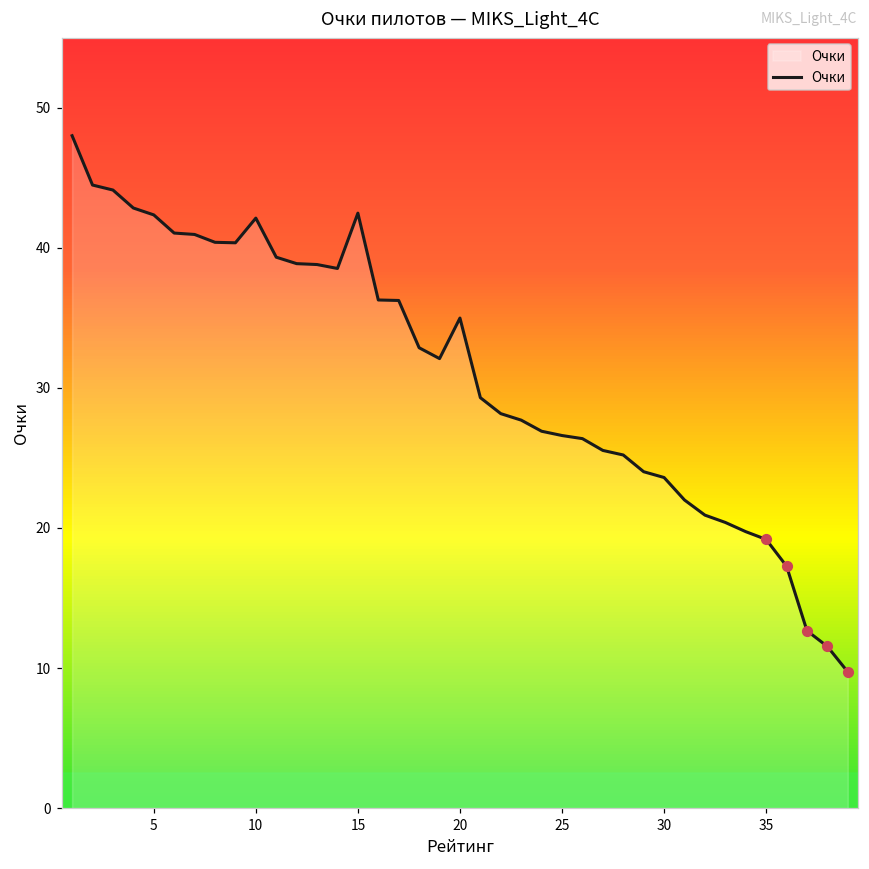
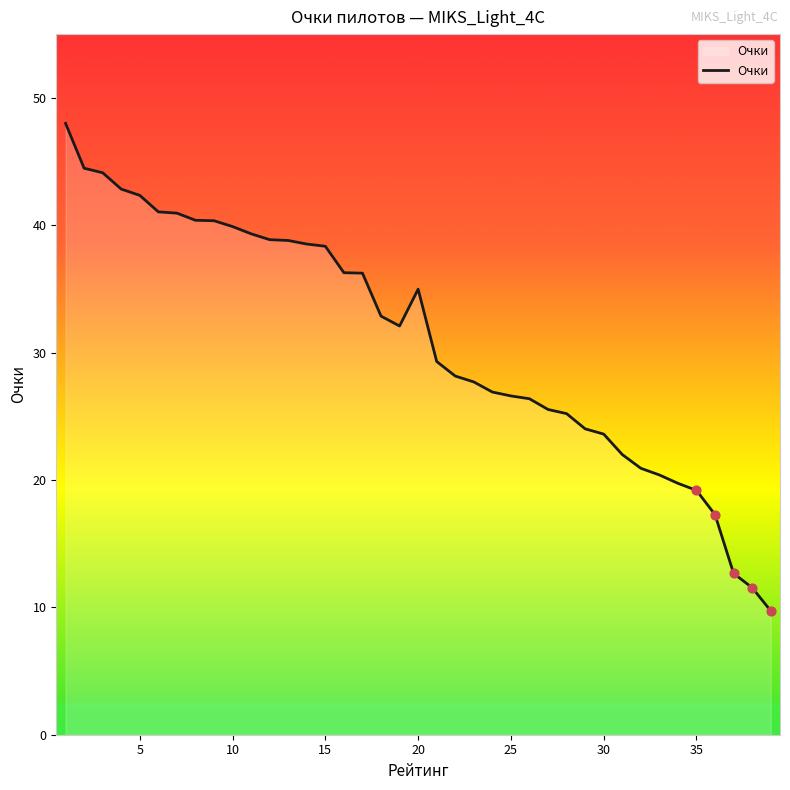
  {
    "Очки": {
      "5": 42.3,
-     "10": 42.1,
-     "15": 42.5,
+     "10": 39.9,
+     "15": 38.3,
      "20": 35.0,
      "25": 26.6,
      "30": 23.6
    }
  }
